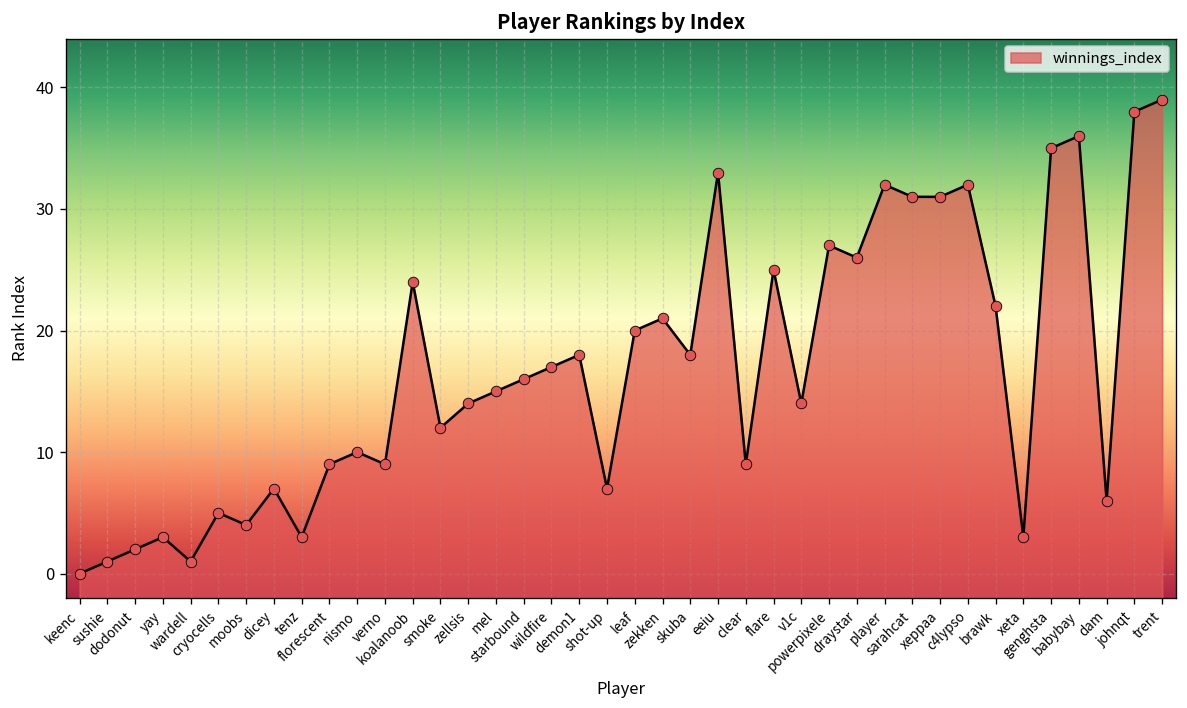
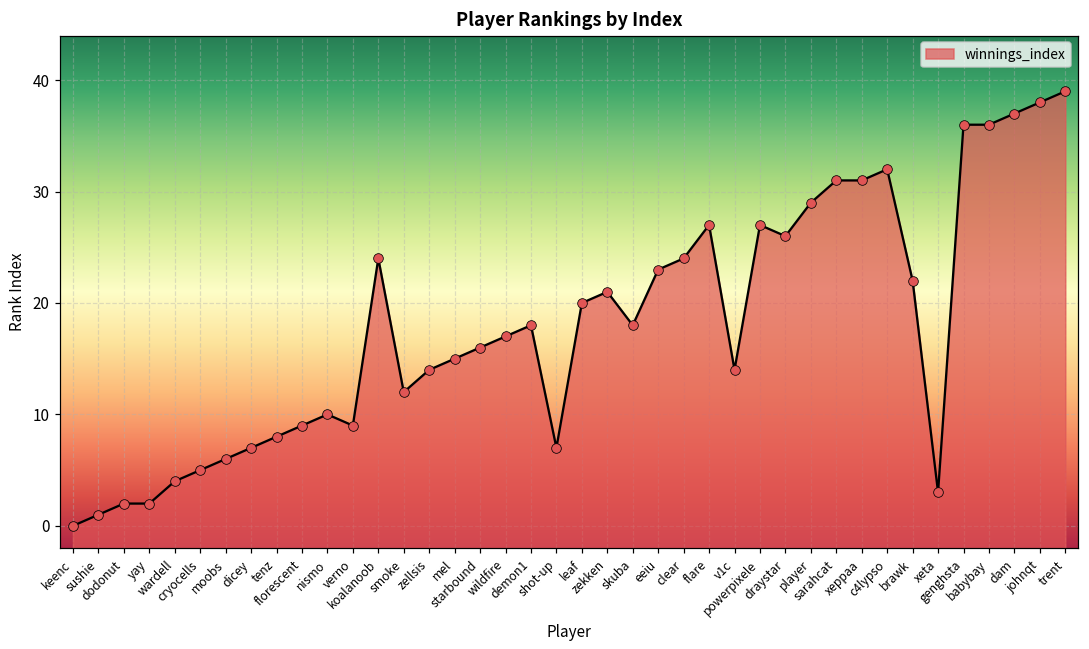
  {
    "keenc": 0,
    "sushie": 1,
    "dodonut": 2,
-   "yay": 3,
-   "wardell": 1,
+   "yay": 2,
+   "wardell": 4,
    "cryocells": 5,
-   "moobs": 4,
+   "moobs": 6,
    "dicey": 7,
-   "tenz": 3,
+   "tenz": 8,
    "florescent": 9,
    "nismo": 10,
    "verno": 9,
    "koalanoob": 24,
    "smoke": 12,
    "zellsis": 14,
    "mel": 15,
    "starbound": 16,
    "wildfire": 17,
    "demon1": 18,
    "shot-up": 7,
    "leaf": 20,
    "zekken": 21,
    "skuba": 18,
-   "eeiu": 33,
-   "clear": 9,
-   "flare": 25,
+   "eeiu": 23,
+   "clear": 24,
+   "flare": 27,
    "v1c": 14,
    "powerpixele": 27,
    "draystar": 26,
-   "player": 32,
+   "player": 29,
    "sarahcat": 31,
    "xeppaa": 31,
    "c4lypso": 32,
    "brawk": 22,
    "xeta": 3,
-   "genghsta": 35,
+   "genghsta": 36,
    "babybay": 36,
-   "dam": 6,
+   "dam": 37,
    "johnqt": 38,
    "trent": 39
  }
